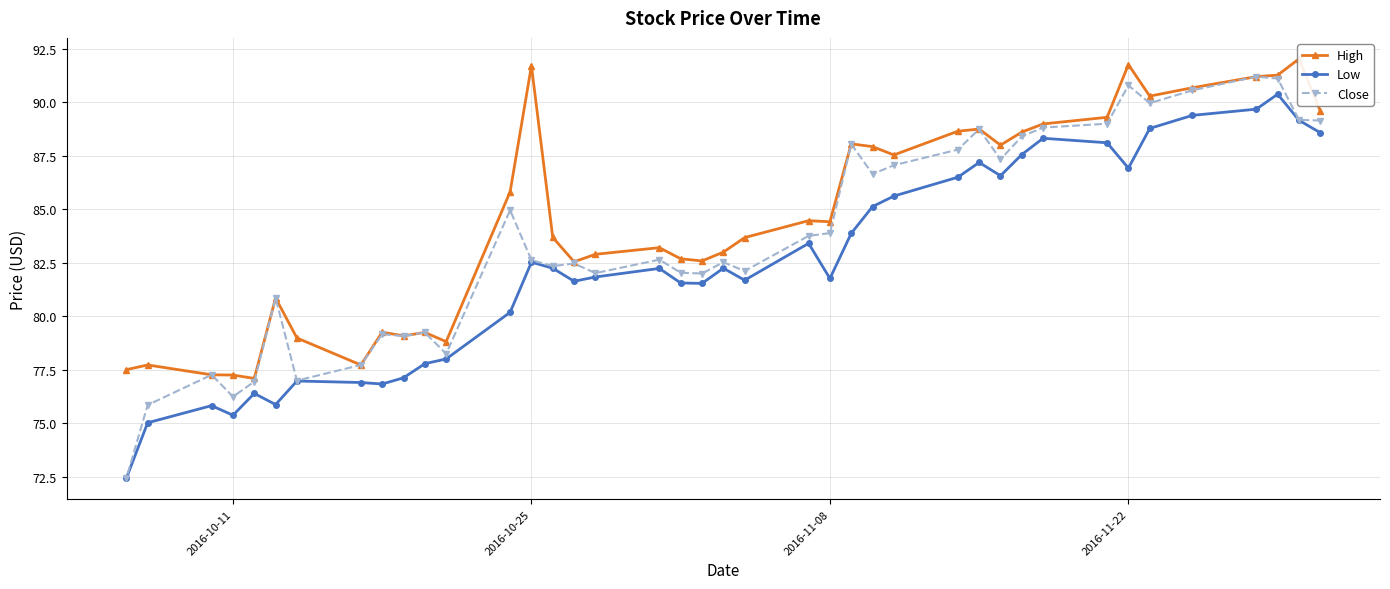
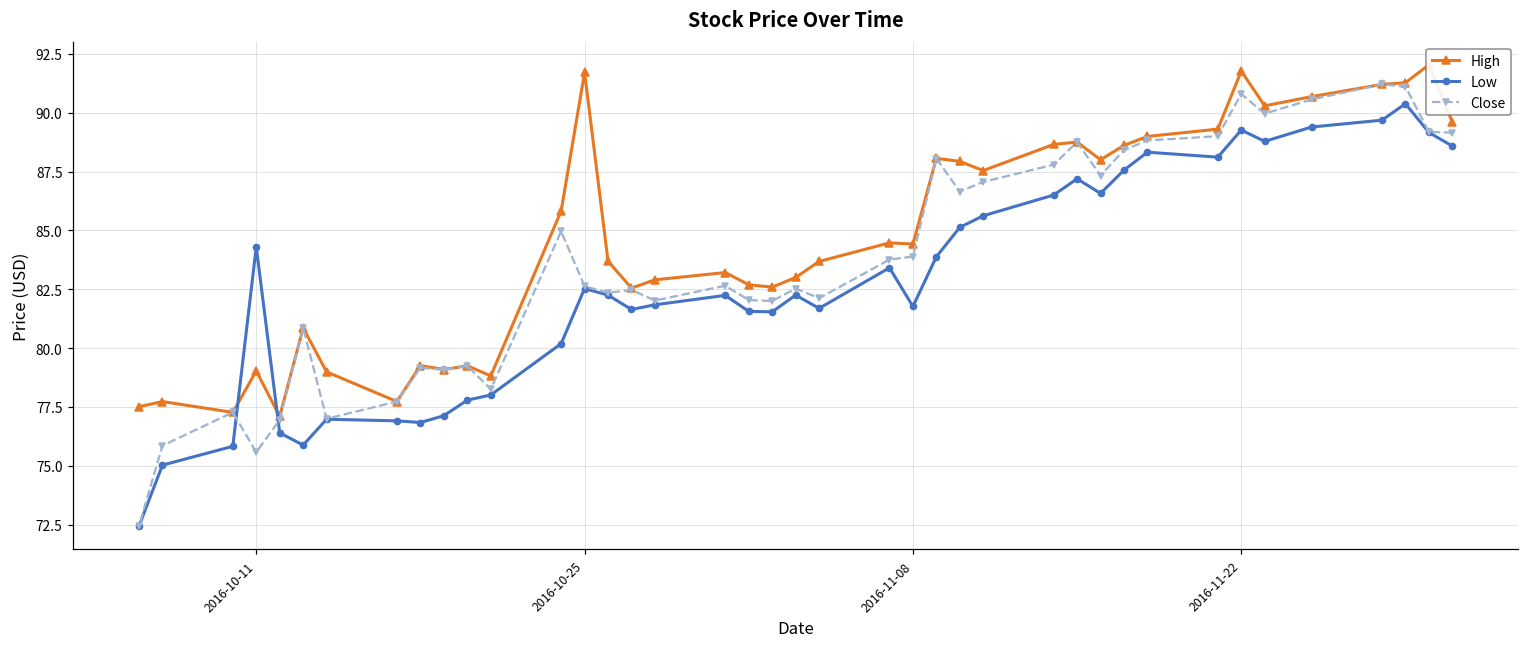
  {
    "High": {
-     "2016-10-11": 77.3,
+     "2016-10-11": 79.0,
      "2016-10-25": 91.7,
      "2016-11-08": 84.4,
      "2016-11-22": 91.8
    },
    "Low": {
-     "2016-10-11": 75.4,
+     "2016-10-11": 84.3,
      "2016-11-08": 81.8,
-     "2016-11-22": 86.9
+     "2016-11-22": 89.3
    },
    "Close": {
-     "2016-10-11": 76.3,
+     "2016-10-11": 75.6,
      "2016-11-08": 83.9,
      "2016-11-22": 90.8
    }
  }
